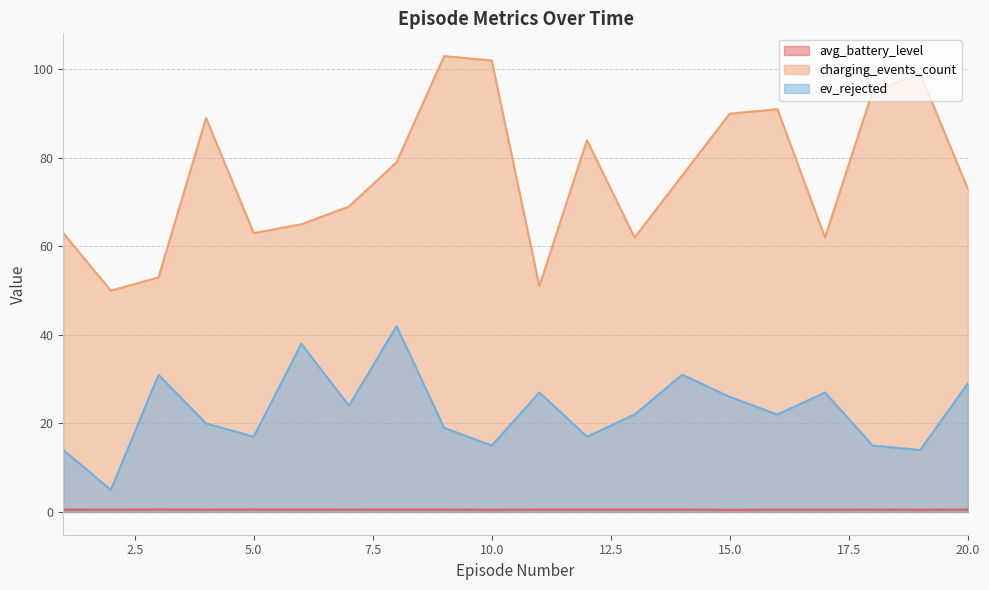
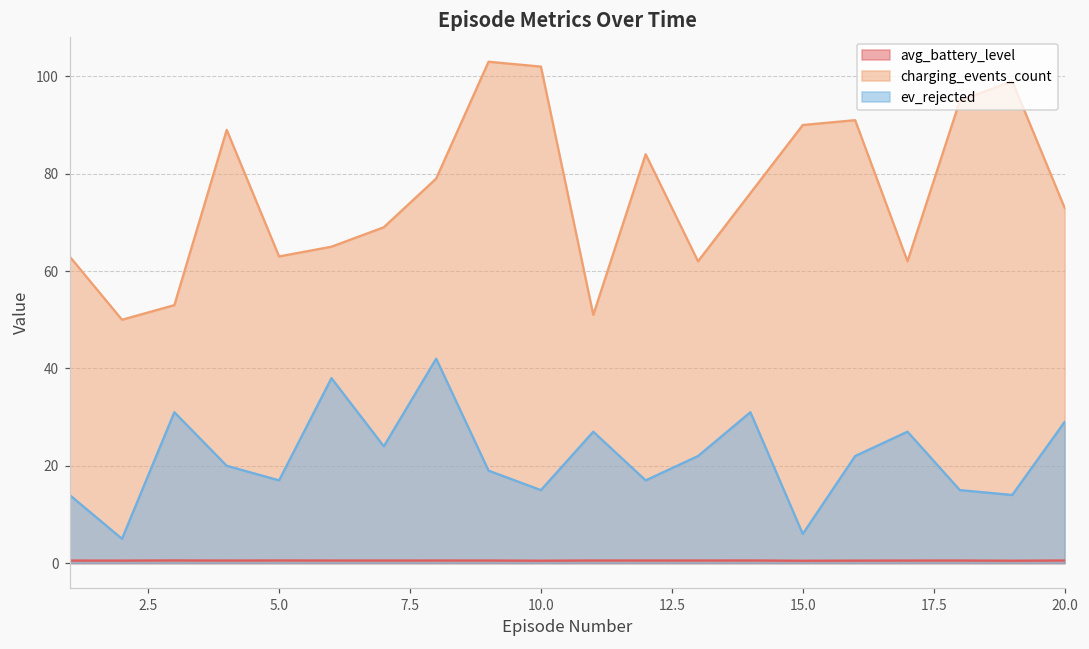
  {
    "ev_rejected": {
      "5.0": 17,
      "10.0": 15,
-     "15.0": 26,
+     "15.0": 6,
      "20.0": 29
    }
  }
